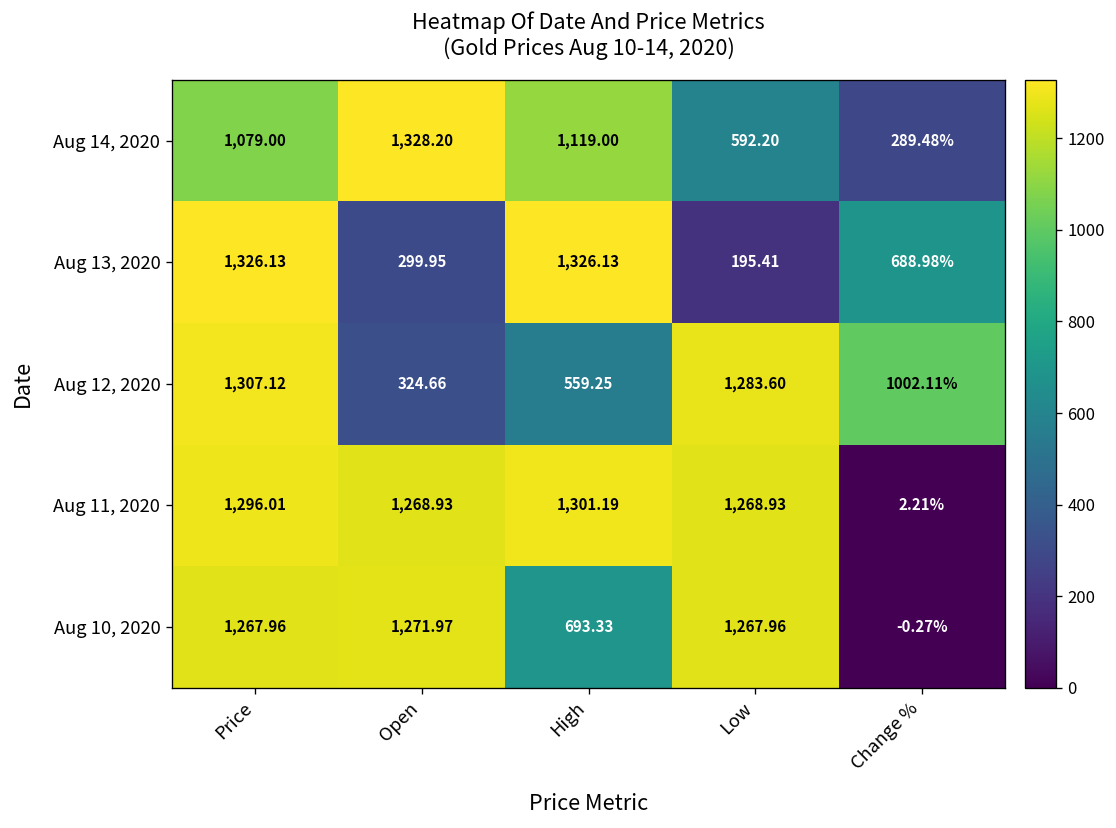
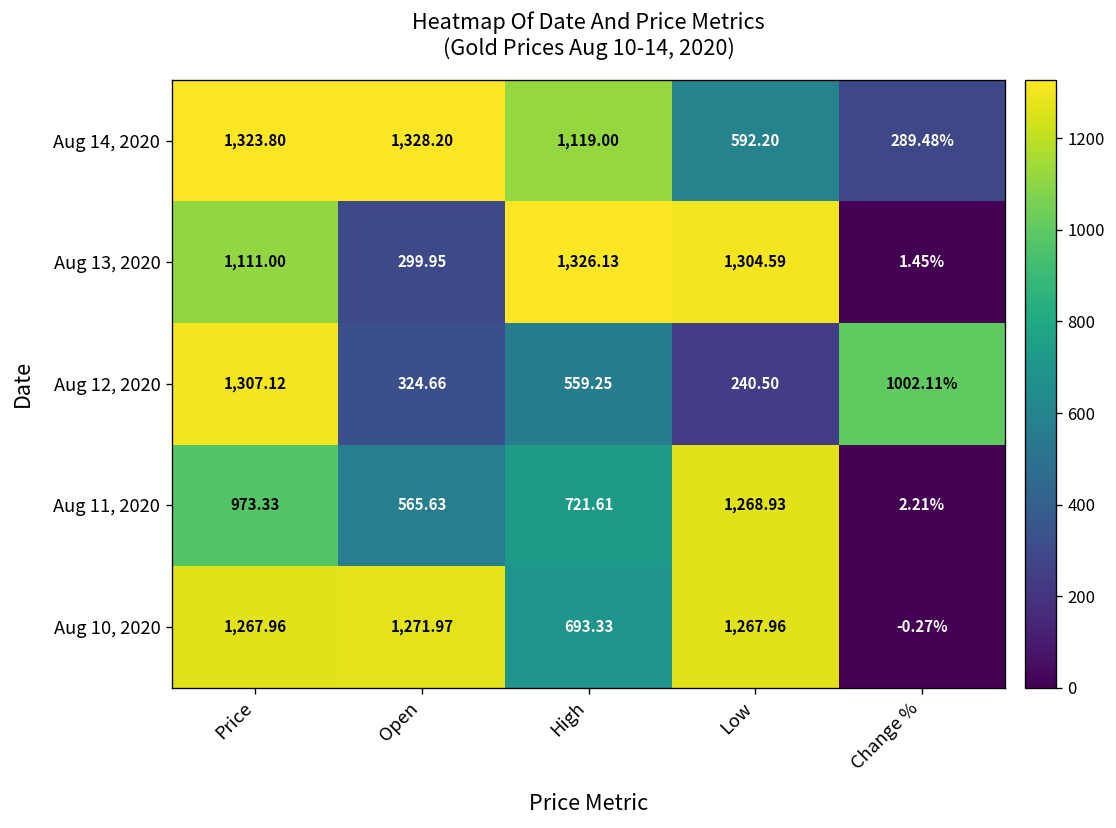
  {
    "Aug 14, 2020": {
-     "Price": "1,079.00",
+     "Price": "1,323.80",
      "Open": "1,328.20",
      "High": "1,119.00",
      "Low": "592.20",
      "Change %": "289.48%"
    },
    "Aug 13, 2020": {
-     "Price": "1,326.13",
+     "Price": "1,111.00",
      "Open": "299.95",
      "High": "1,326.13",
-     "Low": "195.41",
-     "Change %": "688.98%"
+     "Low": "1,304.59",
+     "Change %": "1.45%"
    },
    "Aug 12, 2020": {
      "Price": "1,307.12",
      "Open": "324.66",
      "High": "559.25",
-     "Low": "1,283.60",
+     "Low": "240.50",
      "Change %": "1002.11%"
    },
    "Aug 11, 2020": {
-     "Price": "1,296.01",
-     "Open": "1,268.93",
-     "High": "1,301.19",
+     "Price": "973.33",
+     "Open": "565.63",
+     "High": "721.61",
      "Low": "1,268.93",
      "Change %": "2.21%"
    },
    "Aug 10, 2020": {
      "Price": "1,267.96",
      "Open": "1,271.97",
      "High": "693.33",
      "Low": "1,267.96",
      "Change %": "-0.27%"
    }
  }
